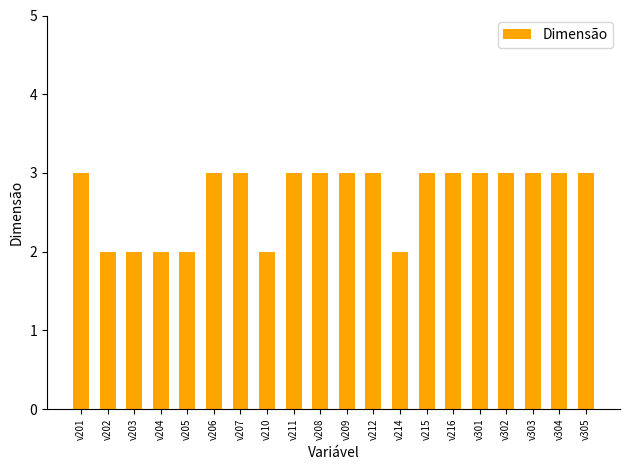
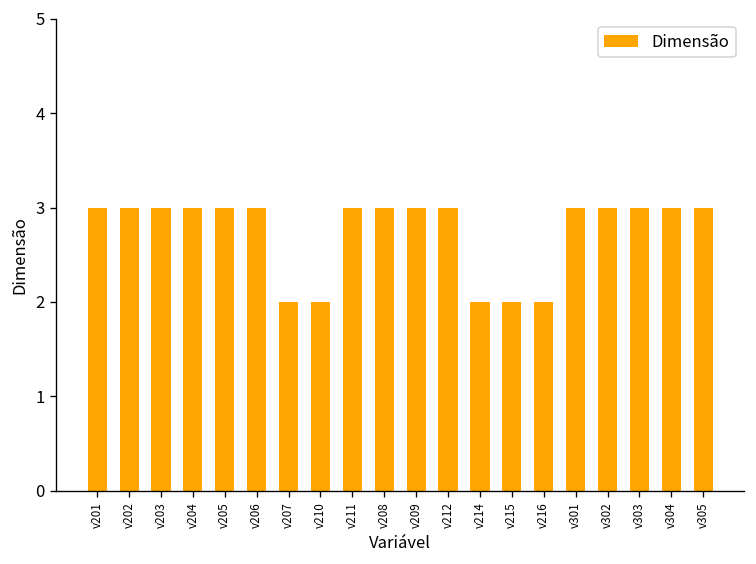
  {
    "v201": 3,
-   "v202": 2,
-   "v203": 2,
-   "v204": 2,
-   "v205": 2,
+   "v202": 3,
+   "v203": 3,
+   "v204": 3,
+   "v205": 3,
    "v206": 3,
-   "v207": 3,
+   "v207": 2,
    "v210": 2,
    "v211": 3,
    "v208": 3,
    "v209": 3,
    "v212": 3,
    "v214": 2,
-   "v215": 3,
-   "v216": 3,
+   "v215": 2,
+   "v216": 2,
    "v301": 3,
    "v302": 3,
    "v303": 3,
    "v304": 3,
    "v305": 3
  }
